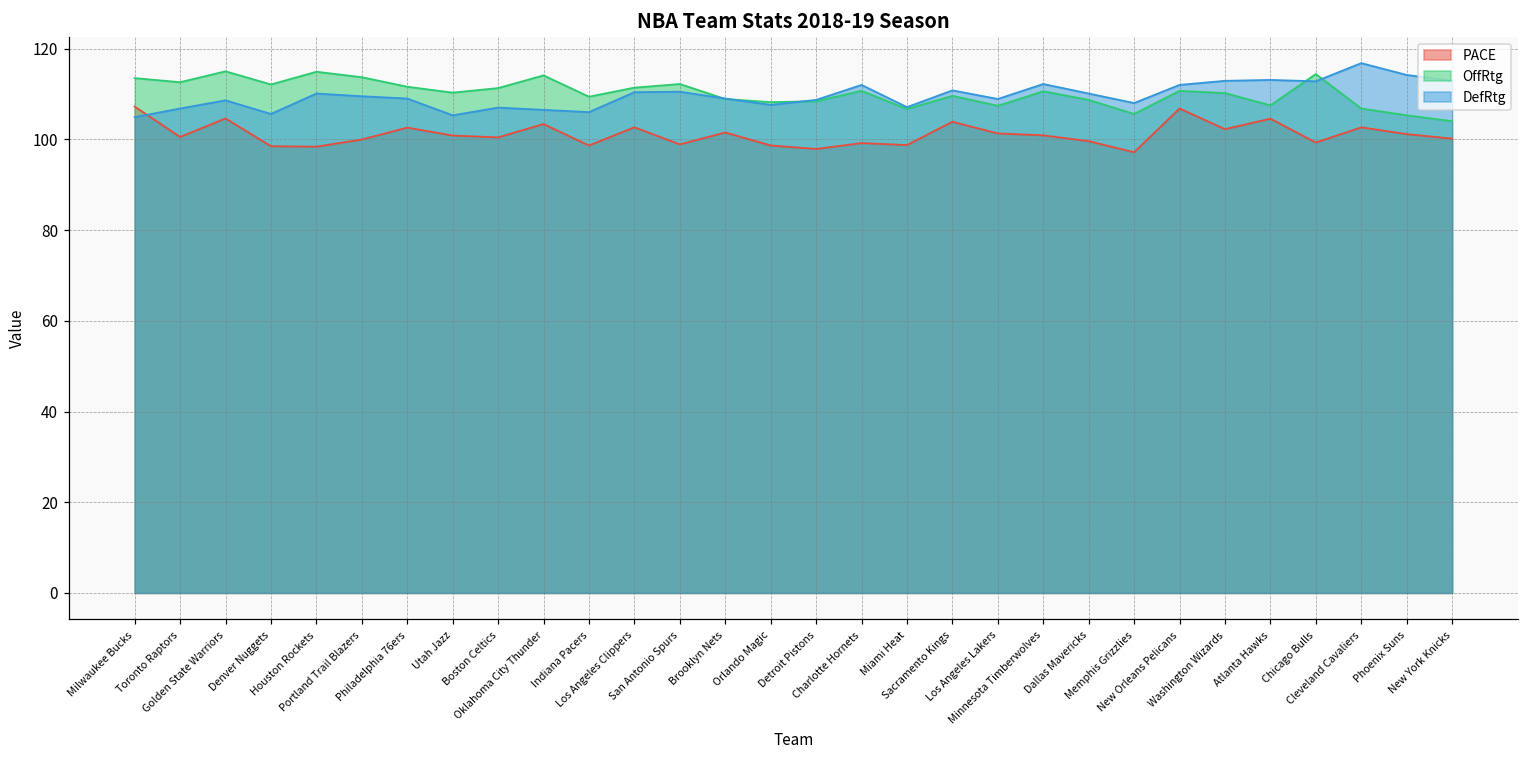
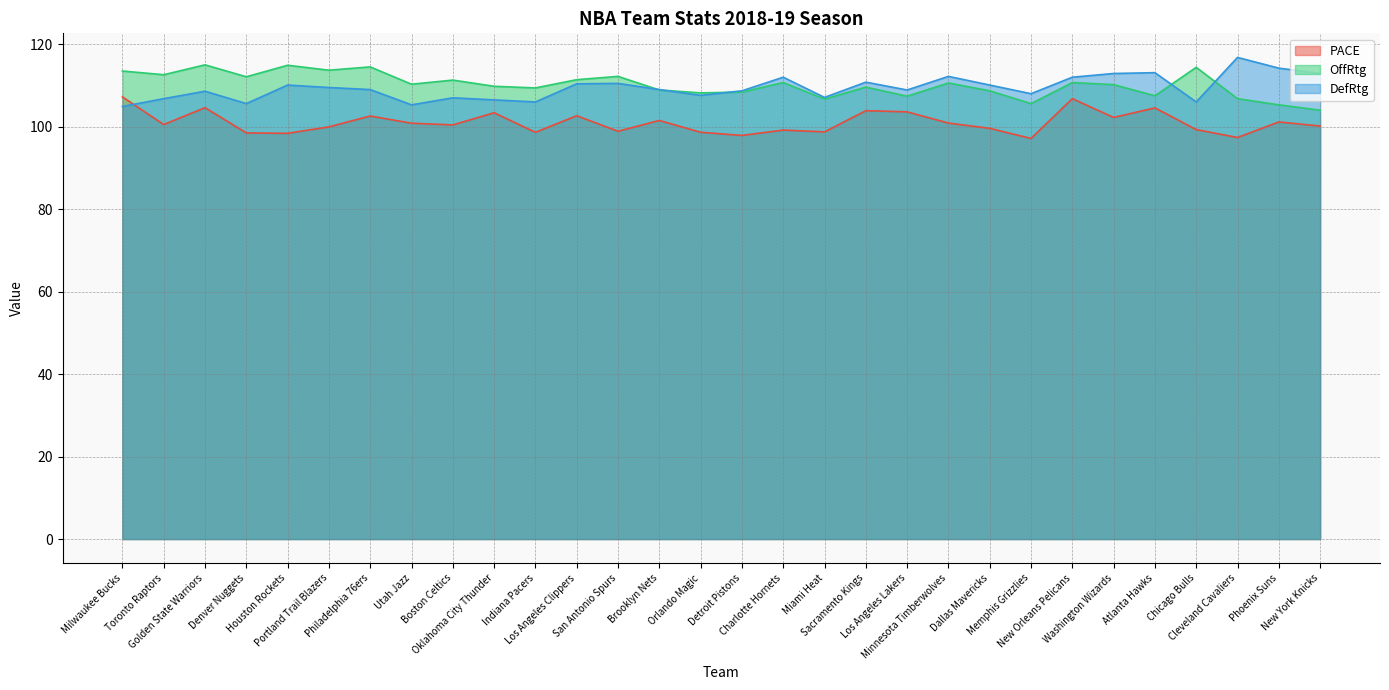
  {
    "PACE": {
      "Milwaukee Bucks": 107,
      "Toronto Raptors": 101,
      "Golden State Warriors": 105,
      "Denver Nuggets": 98,
      "Houston Rockets": 98,
      "Portland Trail Blazers": 100,
      "Philadelphia 76ers": 103,
      "Utah Jazz": 101,
      "Boston Celtics": 100,
      "Oklahoma City Thunder": 103,
      "Indiana Pacers": 99,
      "Los Angeles Clippers": 103,
      "San Antonio Spurs": 99,
      "Brooklyn Nets": 102,
      "Orlando Magic": 99,
      "Detroit Pistons": 98,
      "Charlotte Hornets": 99,
      "Miami Heat": 99,
      "Sacramento Kings": 104,
-     "Los Angeles Lakers": 101,
+     "Los Angeles Lakers": 104,
      "Minnesota Timberwolves": 101,
      "Dallas Mavericks": 100,
      "Memphis Grizzlies": 97,
      "New Orleans Pelicans": 107,
      "Washington Wizards": 102,
      "Atlanta Hawks": 105,
      "Chicago Bulls": 99,
-     "Cleveland Cavaliers": 103,
+     "Cleveland Cavaliers": 97,
      "Phoenix Suns": 101,
      "New York Knicks": 100
    },
    "OffRtg": {
      "Milwaukee Bucks": 114,
      "Toronto Raptors": 113,
      "Golden State Warriors": 115,
      "Denver Nuggets": 112,
      "Houston Rockets": 115,
      "Portland Trail Blazers": 114,
-     "Philadelphia 76ers": 112,
+     "Philadelphia 76ers": 115,
      "Utah Jazz": 110,
      "Boston Celtics": 111,
-     "Oklahoma City Thunder": 114,
+     "Oklahoma City Thunder": 110,
      "Indiana Pacers": 109,
      "Los Angeles Clippers": 111,
      "San Antonio Spurs": 112,
      "Charlotte Hornets": 111,
      "Sacramento Kings": 110,
      "Los Angeles Lakers": 107,
      "Minnesota Timberwolves": 111,
      "Dallas Mavericks": 109,
      "Memphis Grizzlies": 106,
      "New Orleans Pelicans": 111,
      "Washington Wizards": 110,
      "Atlanta Hawks": 108,
      "Chicago Bulls": 114,
      "Cleveland Cavaliers": 107,
      "Phoenix Suns": 105,
      "New York Knicks": 104
    },
    "DefRtg": {
      "Milwaukee Bucks": 105,
      "Toronto Raptors": 107,
      "Golden State Warriors": 109,
      "Denver Nuggets": 106,
      "Houston Rockets": 110,
      "Portland Trail Blazers": 110,
      "Philadelphia 76ers": 109,
      "Utah Jazz": 105,
      "Boston Celtics": 107,
      "Oklahoma City Thunder": 107,
      "Indiana Pacers": 106,
      "Los Angeles Clippers": 110,
      "San Antonio Spurs": 111,
      "Charlotte Hornets": 112,
      "Sacramento Kings": 111,
      "Los Angeles Lakers": 109,
      "Minnesota Timberwolves": 112,
      "Dallas Mavericks": 110,
      "Memphis Grizzlies": 108,
      "New Orleans Pelicans": 112,
      "Washington Wizards": 113,
      "Atlanta Hawks": 113,
-     "Chicago Bulls": 113,
+     "Chicago Bulls": 106,
      "Cleveland Cavaliers": 117,
      "Phoenix Suns": 114
    }
  }
